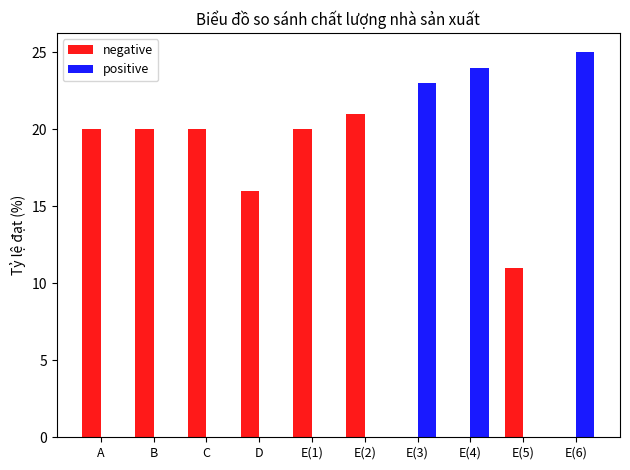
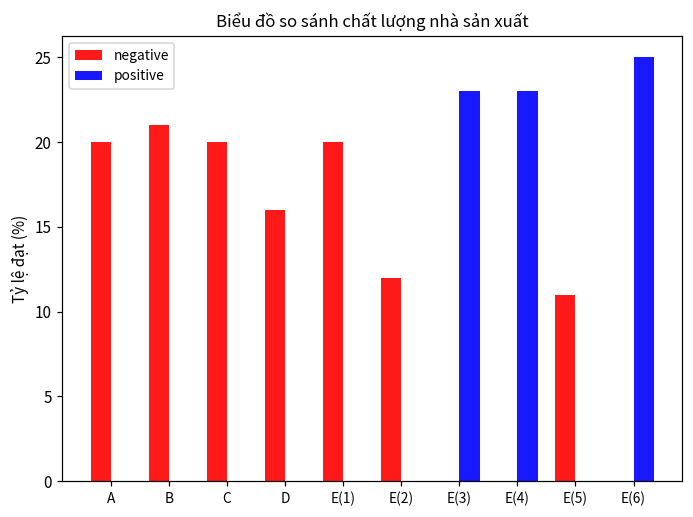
  {
    "negative": {
      "A": 20,
-     "B": 20,
+     "B": 21,
      "C": 20,
      "D": 16,
      "E(1)": 20,
-     "E(2)": 21,
+     "E(2)": 12,
      "E(3)": 0,
      "E(4)": 0,
      "E(5)": 11,
      "E(6)": 0
    },
    "positive": {
      "A": 0,
      "B": 0,
      "C": 0,
      "D": 0,
      "E(1)": 0,
      "E(2)": 0,
      "E(3)": 23,
-     "E(4)": 24,
+     "E(4)": 23,
      "E(5)": 0,
      "E(6)": 25
    }
  }
